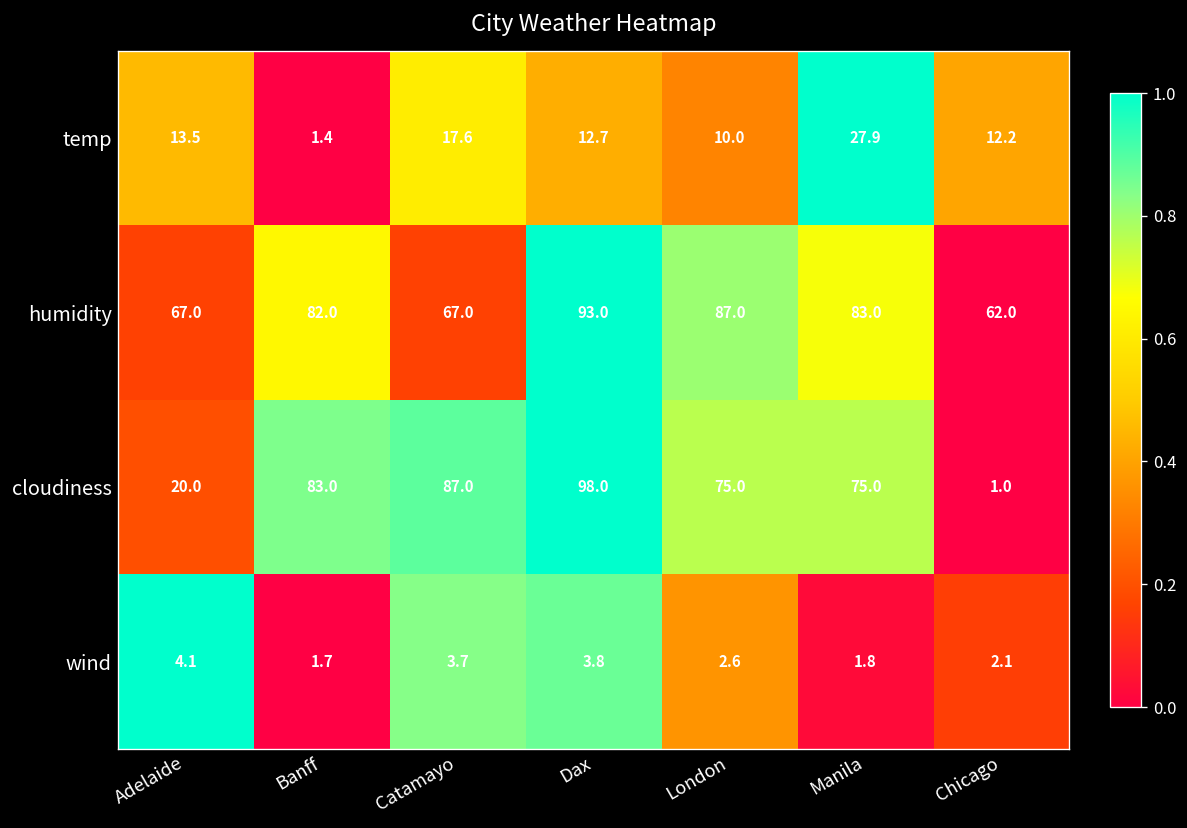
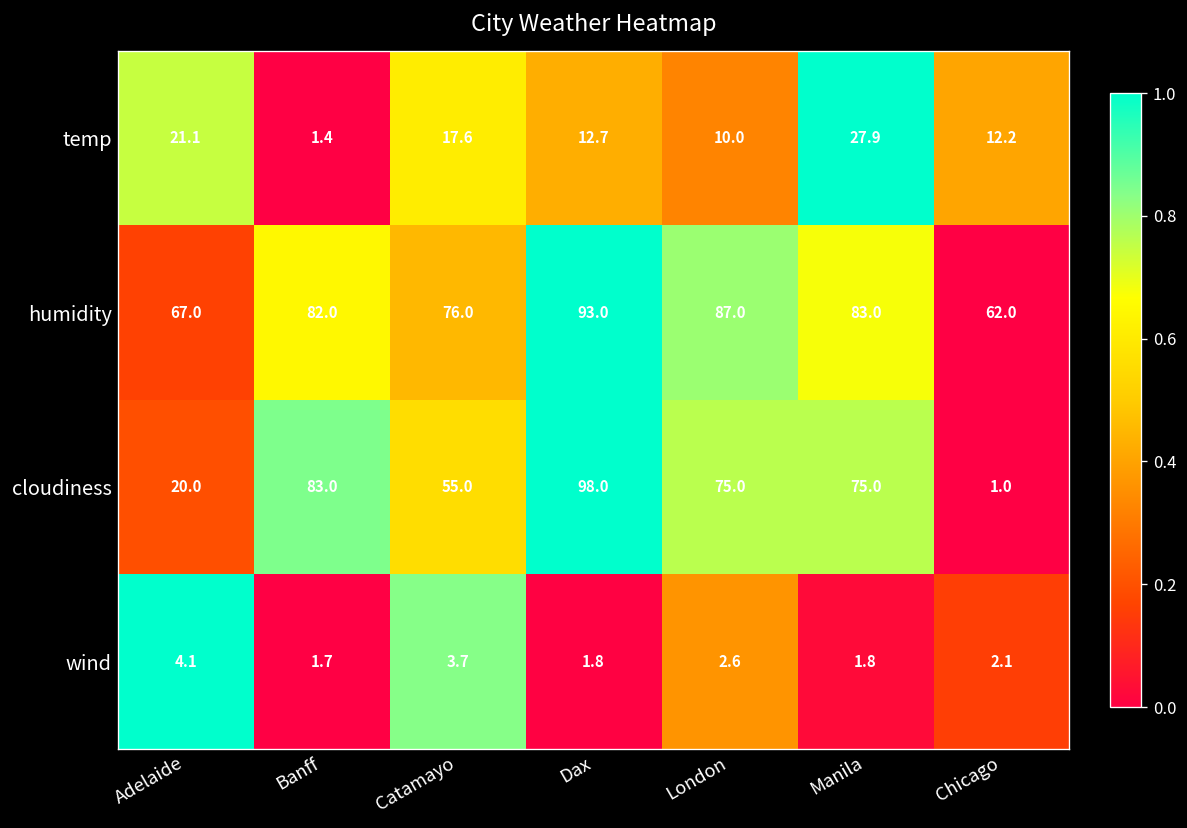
  {
    "temp": {
-     "Adelaide": 13.5,
+     "Adelaide": 21.1,
      "Banff": 1.4,
      "Catamayo": 17.6,
      "Dax": 12.7,
      "London": 10.0,
      "Manila": 27.9,
      "Chicago": 12.2
    },
    "humidity": {
      "Adelaide": 67.0,
      "Banff": 82.0,
-     "Catamayo": 67.0,
+     "Catamayo": 76.0,
      "Dax": 93.0,
      "London": 87.0,
      "Manila": 83.0,
      "Chicago": 62.0
    },
    "cloudiness": {
      "Adelaide": 20.0,
      "Banff": 83.0,
-     "Catamayo": 87.0,
+     "Catamayo": 55.0,
      "Dax": 98.0,
      "London": 75.0,
      "Manila": 75.0,
      "Chicago": 1.0
    },
    "wind": {
      "Adelaide": 4.1,
      "Banff": 1.7,
      "Catamayo": 3.7,
-     "Dax": 3.8,
+     "Dax": 1.8,
      "London": 2.6,
      "Manila": 1.8,
      "Chicago": 2.1
    }
  }
